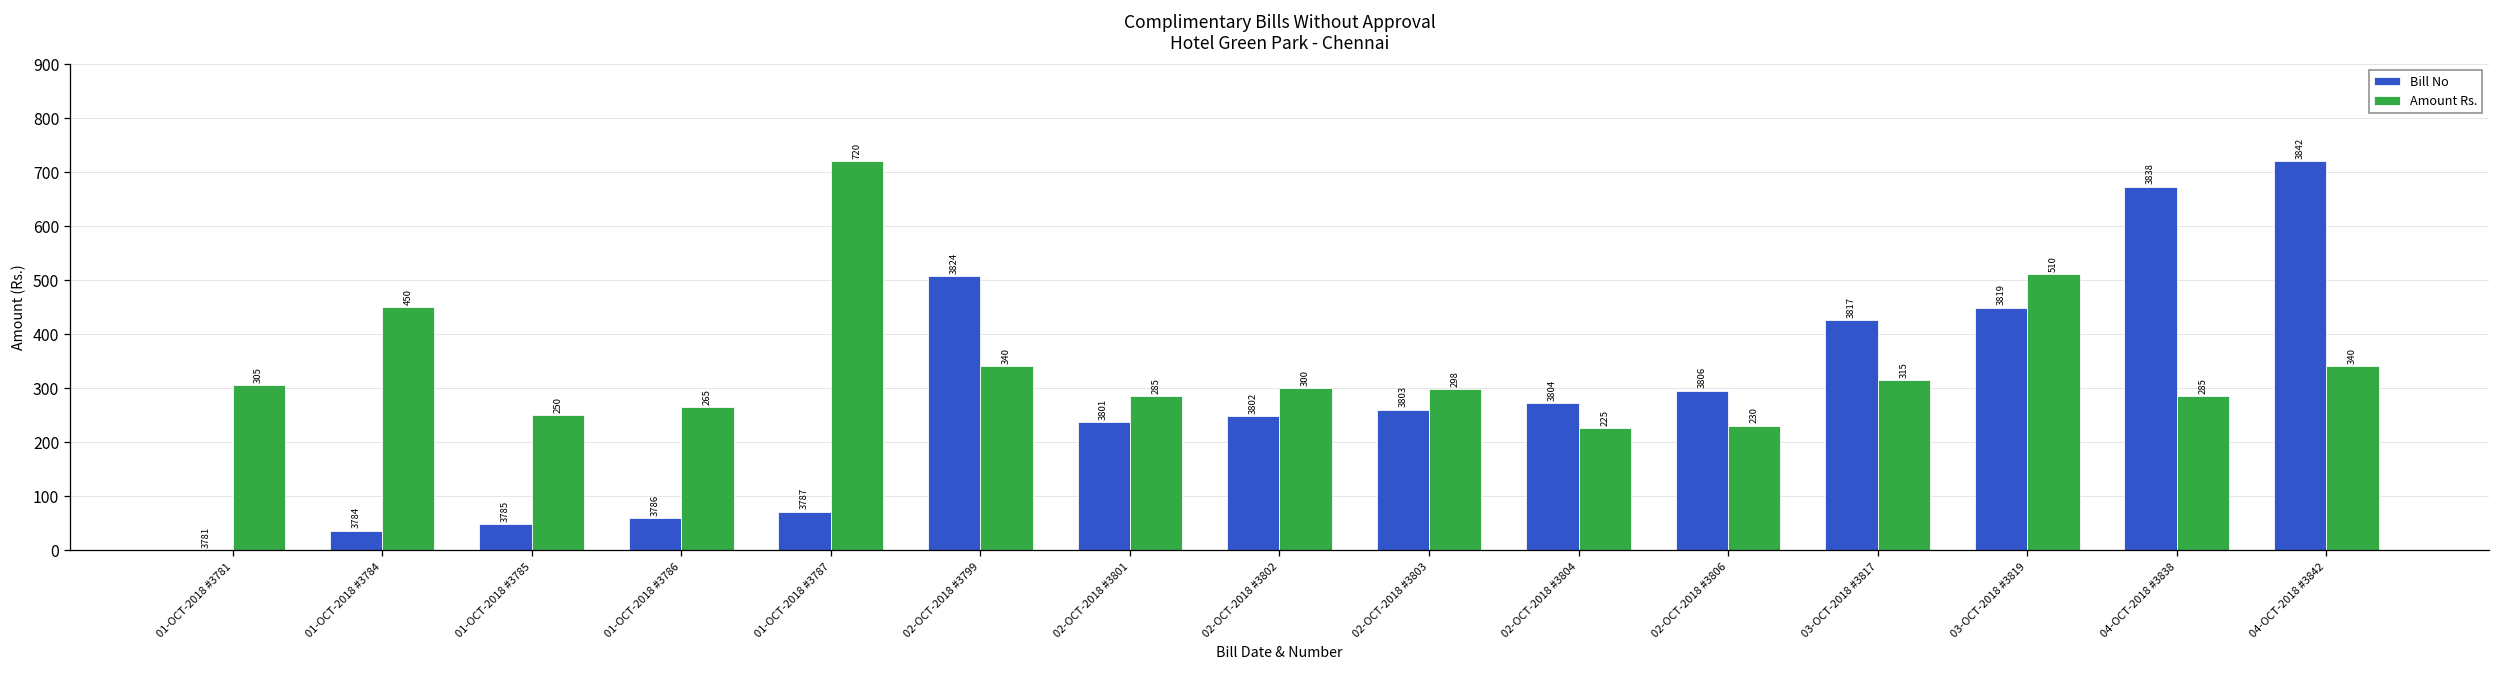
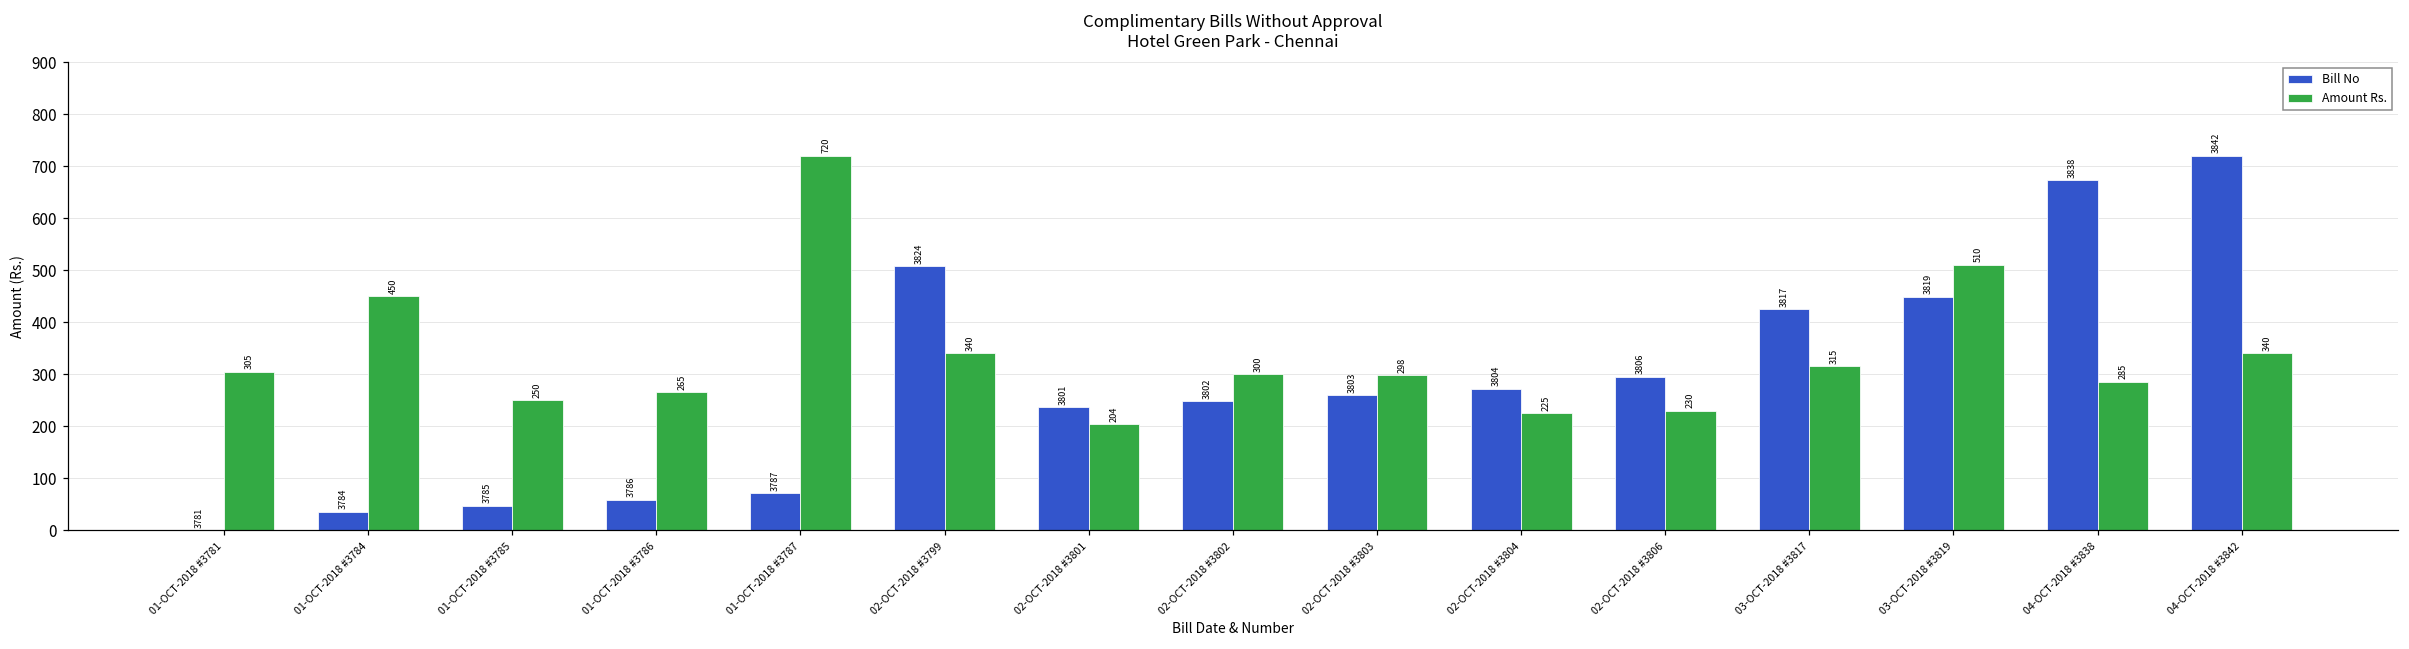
  {
    "Amount Rs.": {
      "01-OCT-2018 #3781": 305,
      "01-OCT-2018 #3784": 450,
      "01-OCT-2018 #3785": 250,
      "01-OCT-2018 #3786": 265,
      "01-OCT-2018 #3787": 720,
      "02-OCT-2018 #3799": 340,
-     "02-OCT-2018 #3801": 285,
+     "02-OCT-2018 #3801": 204,
      "02-OCT-2018 #3802": 300,
      "02-OCT-2018 #3803": 298,
      "02-OCT-2018 #3804": 225,
      "02-OCT-2018 #3806": 230,
      "03-OCT-2018 #3817": 315,
      "03-OCT-2018 #3819": 510,
      "04-OCT-2018 #3838": 285,
      "04-OCT-2018 #3842": 340
    }
  }
